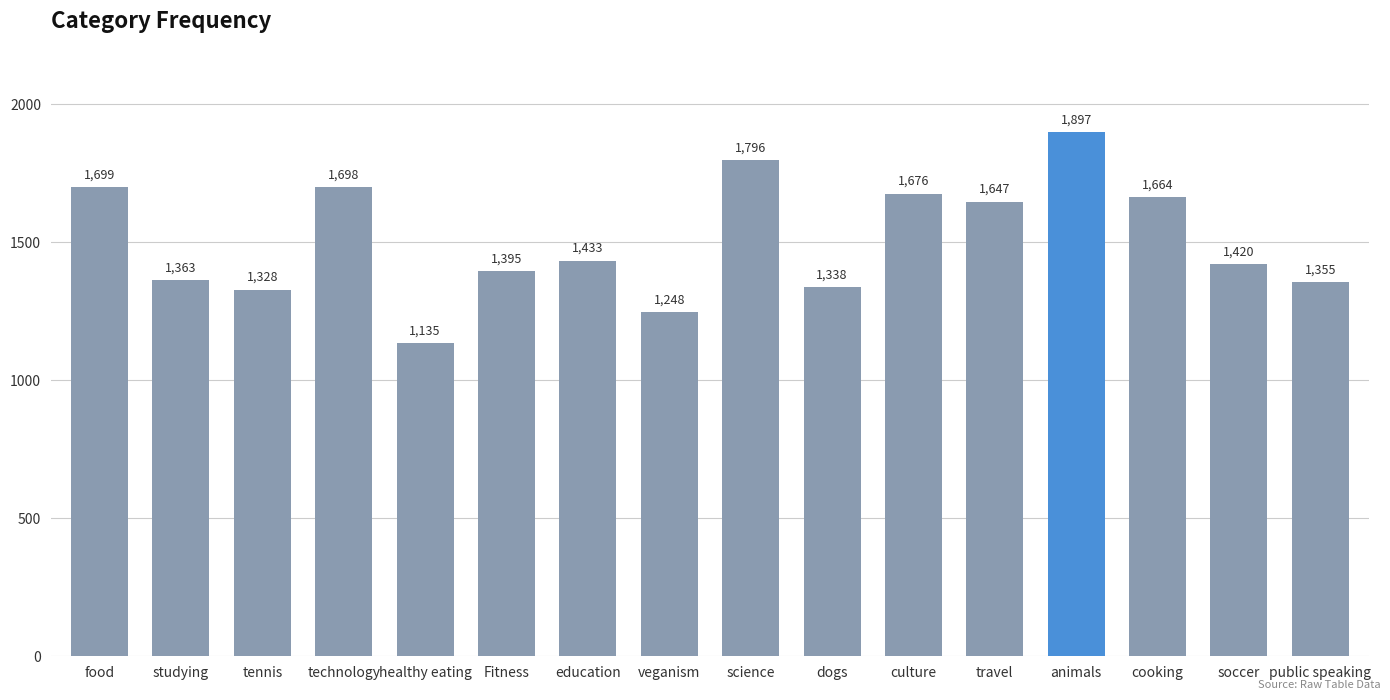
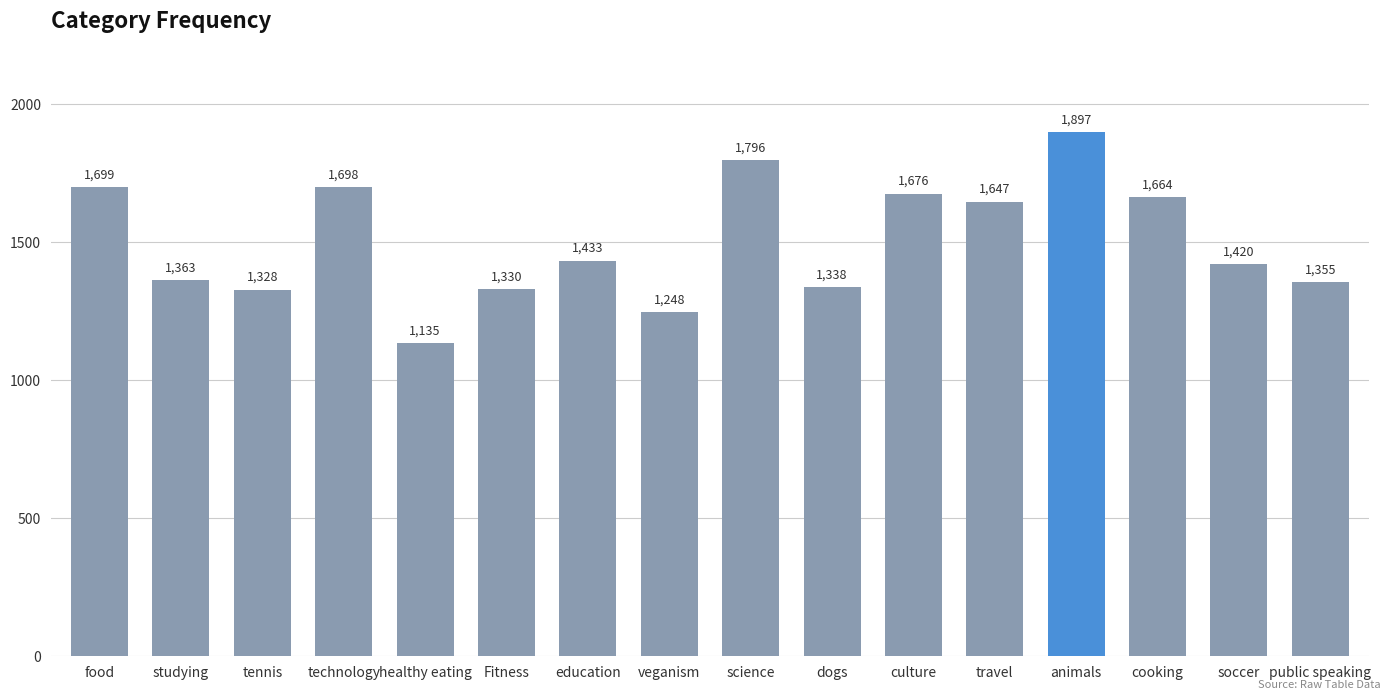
  {
    "food": "1,699",
    "studying": "1,363",
    "tennis": "1,328",
    "technology": "1,698",
    "healthy eating": "1,135",
-   "Fitness": "1,395",
+   "Fitness": "1,330",
    "education": "1,433",
    "veganism": "1,248",
    "science": "1,796",
    "dogs": "1,338",
    "culture": "1,676",
    "travel": "1,647",
    "animals": "1,897",
    "cooking": "1,664",
    "soccer": "1,420",
    "public speaking": "1,355"
  }
